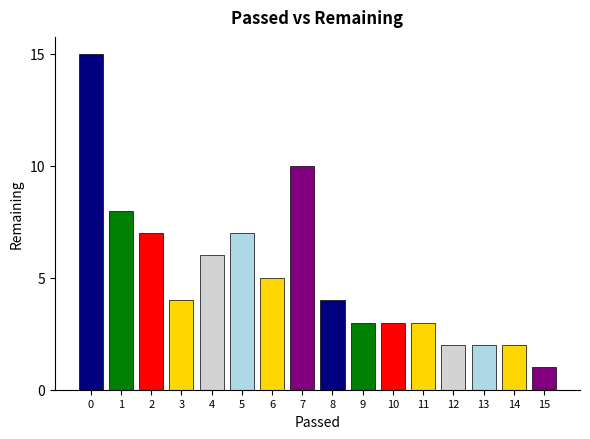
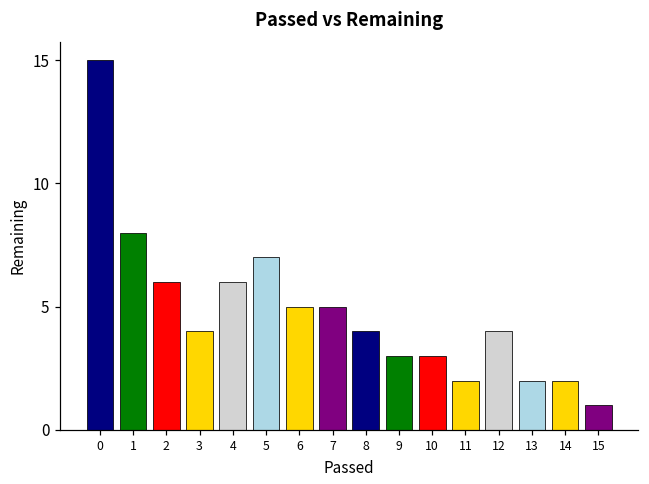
  {
    "0": 15,
    "1": 8,
-   "2": 7,
+   "2": 6,
    "3": 4,
    "4": 6,
    "5": 7,
    "6": 5,
-   "7": 10,
+   "7": 5,
    "8": 4,
    "9": 3,
    "10": 3,
-   "11": 3,
-   "12": 2,
+   "11": 2,
+   "12": 4,
    "13": 2,
    "14": 2,
    "15": 1
  }
